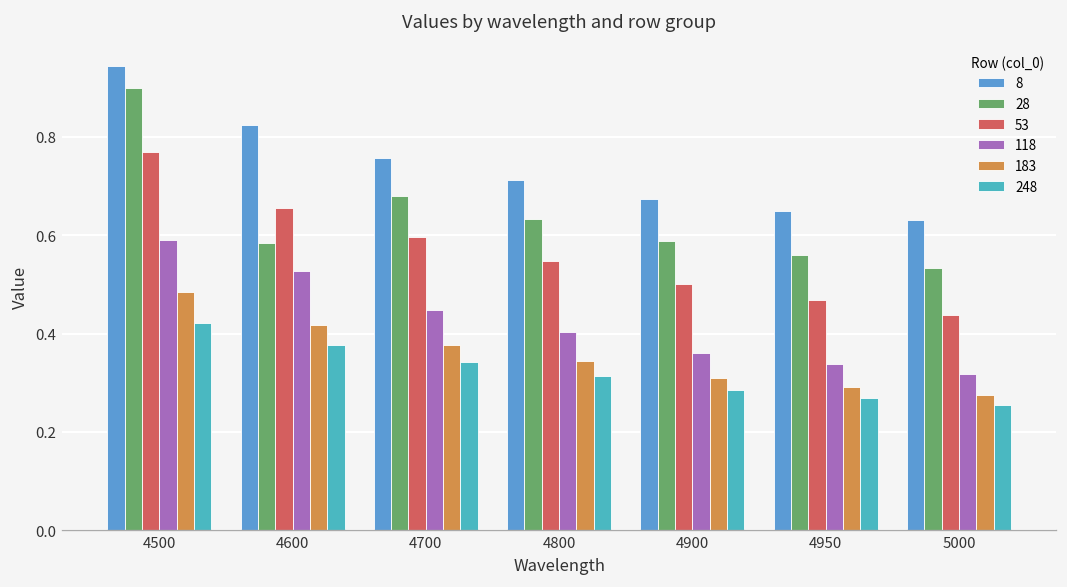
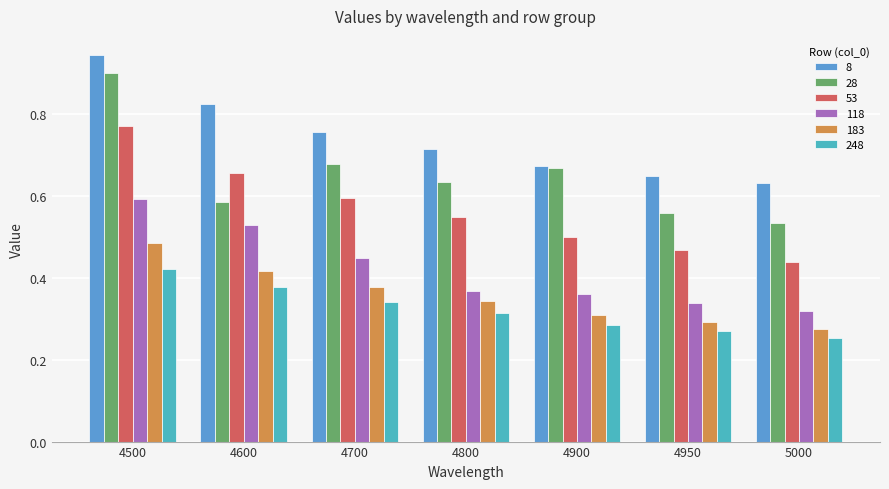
  {
    "28": {
      "4500": 0.90,
      "4600": 0.58,
      "4700": 0.68,
      "4800": 0.63,
-     "4900": 0.59,
+     "4900": 0.67,
      "4950": 0.56,
      "5000": 0.53
    },
    "118": {
      "4500": 0.59,
      "4600": 0.53,
      "4700": 0.45,
-     "4800": 0.40,
+     "4800": 0.37,
      "4900": 0.36,
      "4950": 0.34,
      "5000": 0.32
    }
  }
